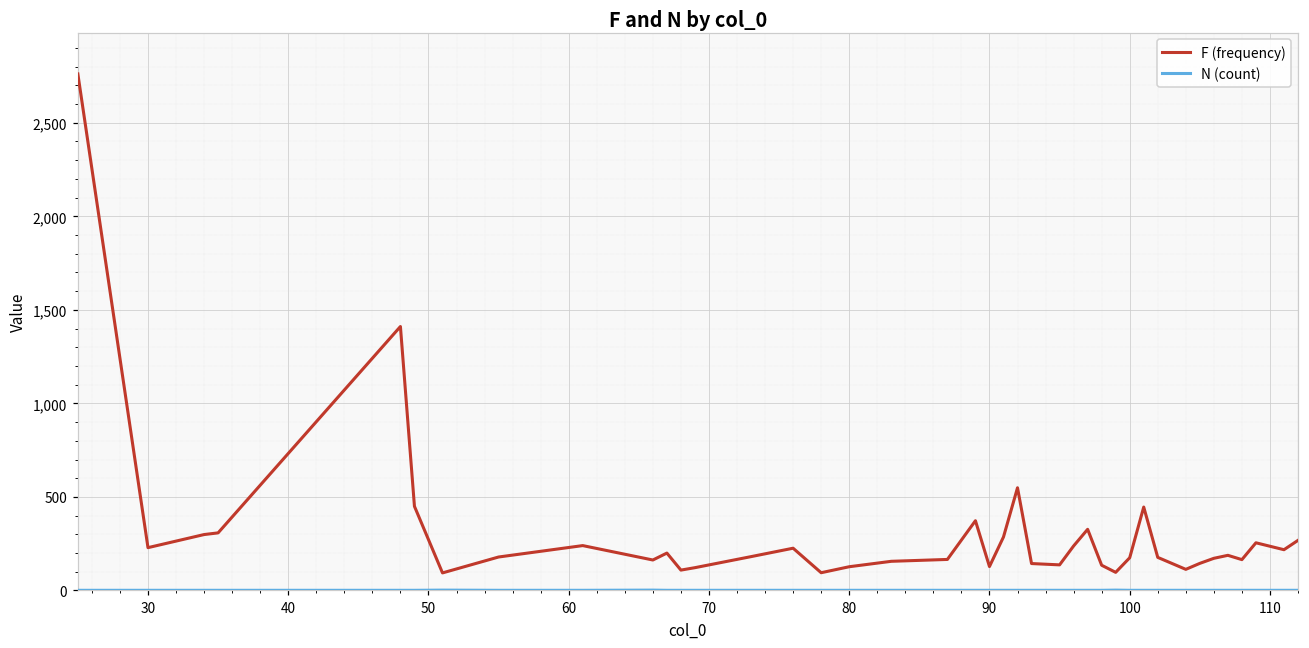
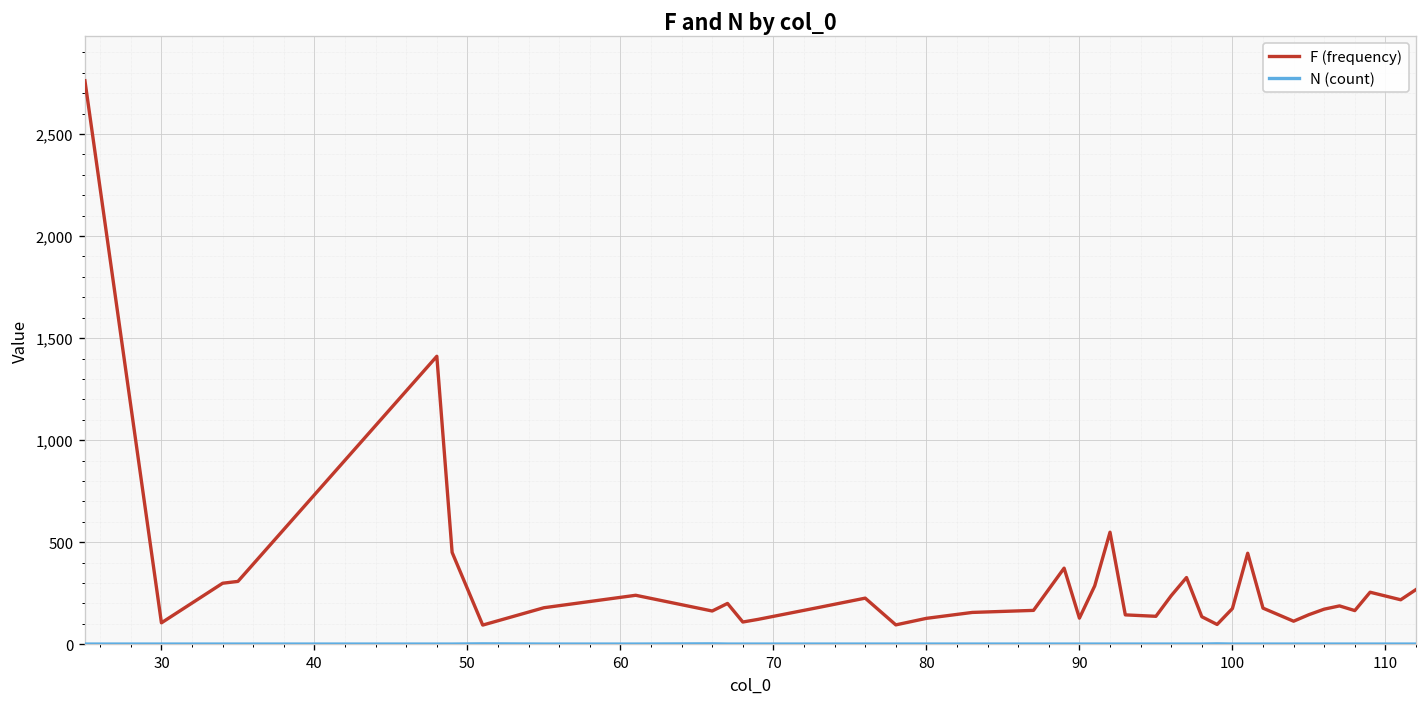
  {
    "F (frequency)": {
-     "30": 230,
+     "30": 110,
      "80": 130,
      "90": 130,
      "100": 180
    },
    "N (count)": {
      "30": 0,
      "80": 0,
      "90": 0,
      "100": 0
    }
  }
